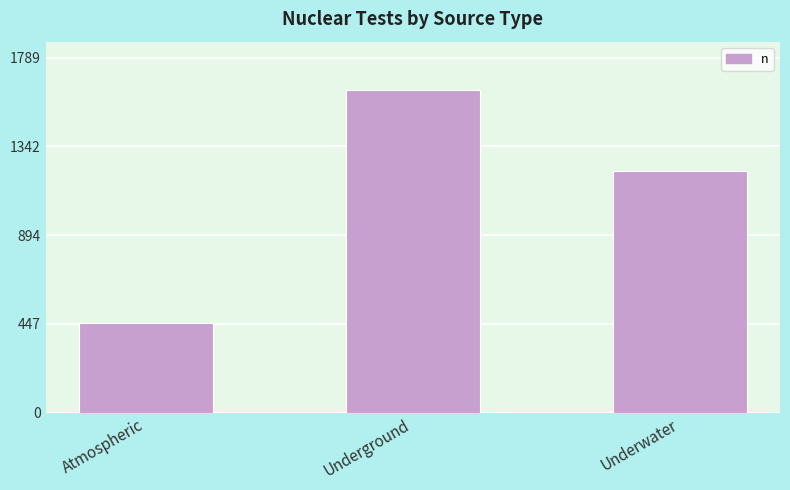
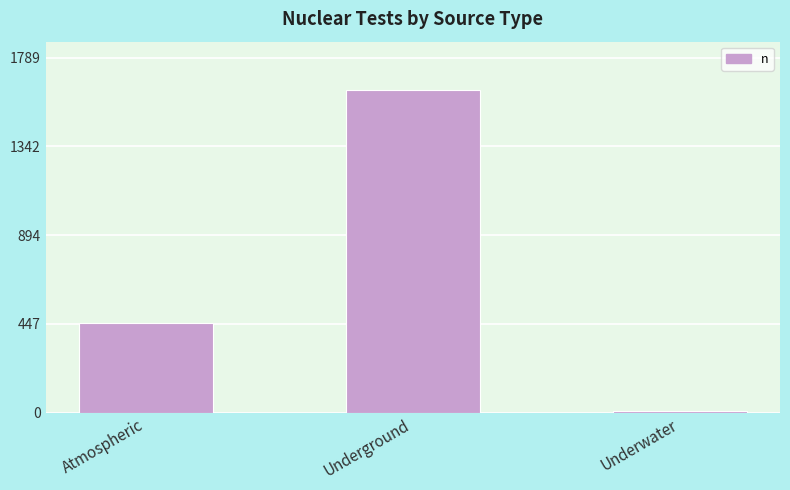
  {
    "Atmospheric": 450,
    "Underground": 1630,
-   "Underwater": 1220
+   "Underwater": 10
  }
